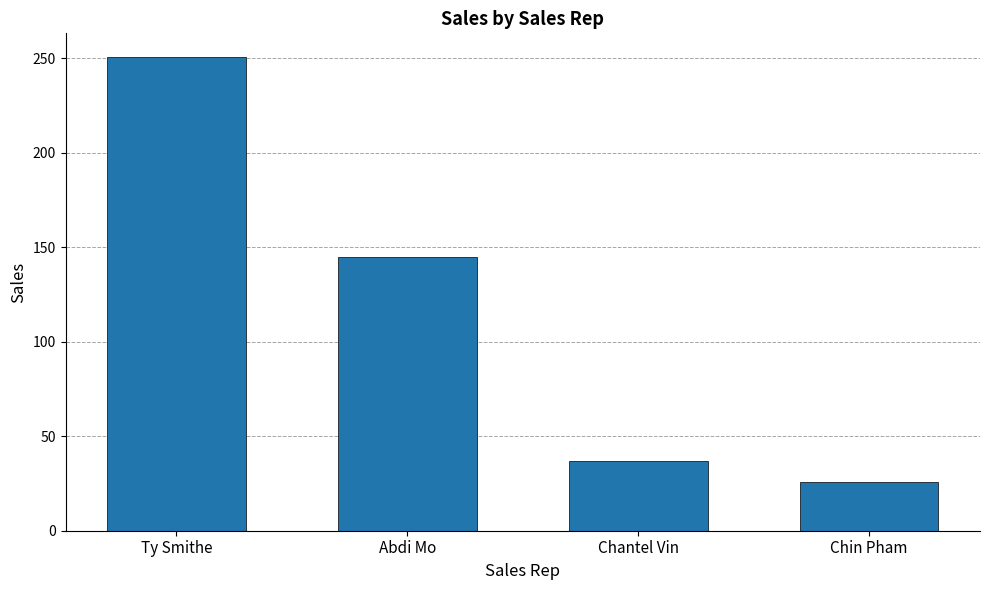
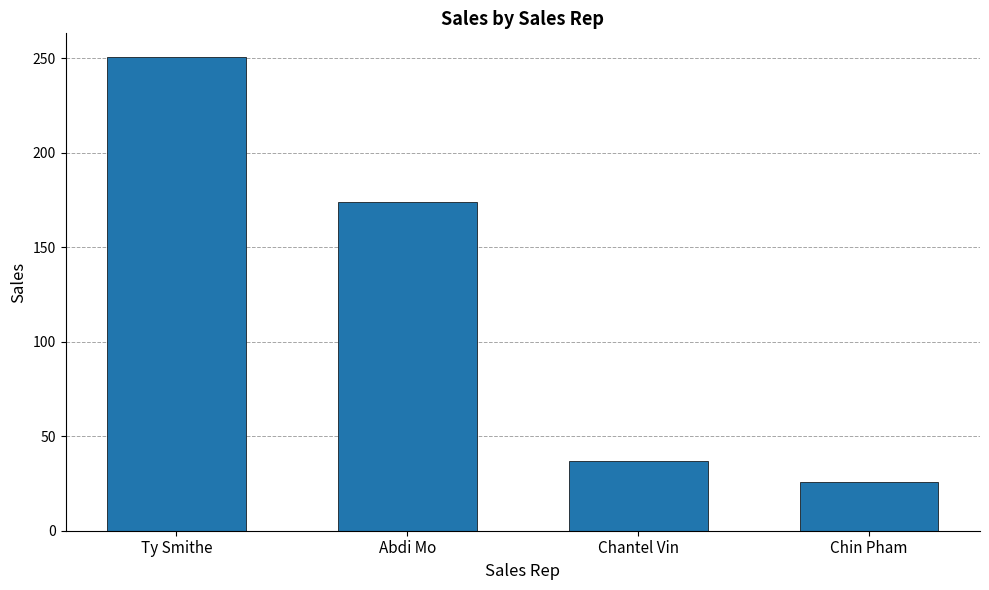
  {
    "Ty Smithe": 251,
-   "Abdi Mo": 145,
+   "Abdi Mo": 174,
    "Chantel Vin": 37,
    "Chin Pham": 26
  }
